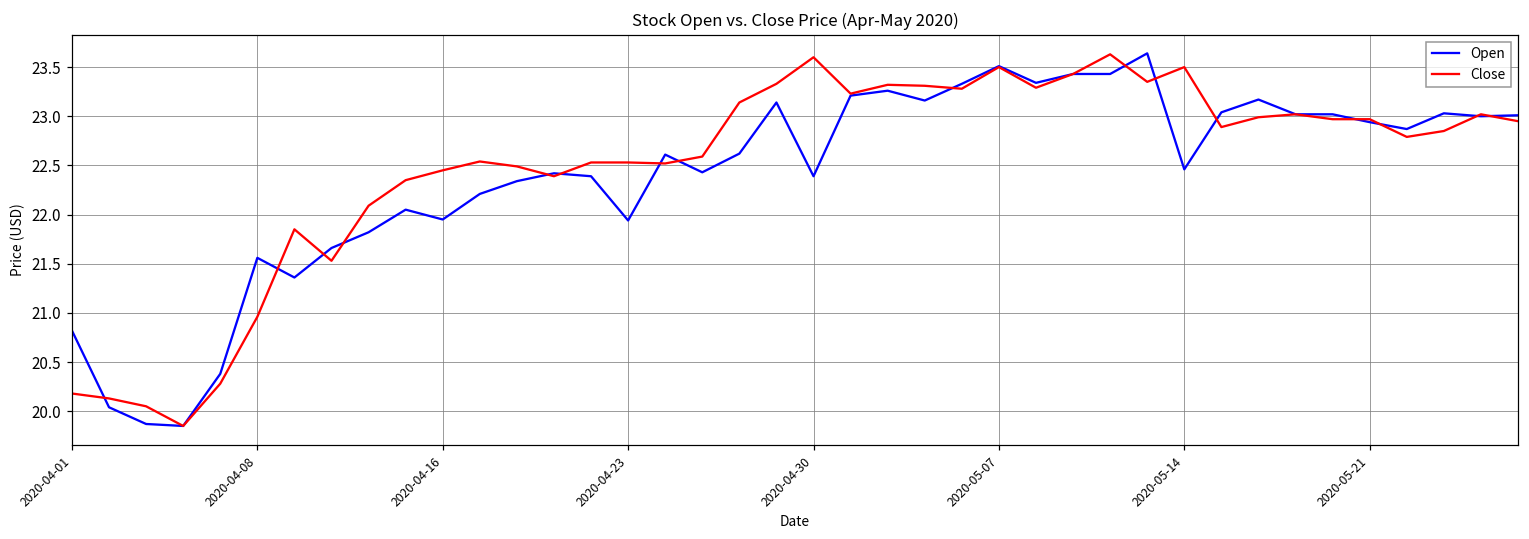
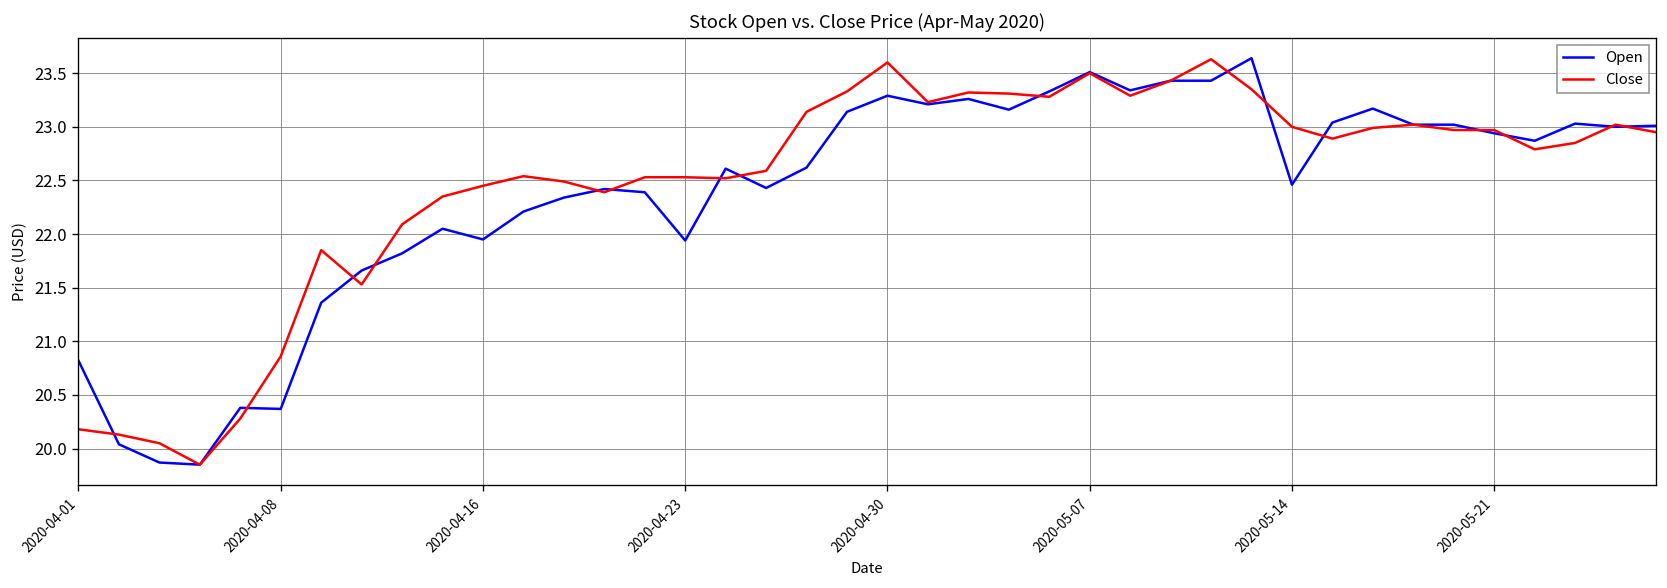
  {
    "Open": {
      "2020-04-01": 20.8,
-     "2020-04-08": 21.6,
+     "2020-04-08": 20.4,
      "2020-04-16": 22.0,
      "2020-04-23": 21.9,
-     "2020-04-30": 22.4,
+     "2020-04-30": 23.3,
      "2020-05-14": 22.5,
      "2020-05-21": 22.9
    },
    "Close": {
      "2020-04-01": 20.2,
-     "2020-04-08": 21.0,
+     "2020-04-08": 20.9,
      "2020-04-16": 22.5,
      "2020-04-23": 22.5,
      "2020-04-30": 23.6,
-     "2020-05-14": 23.5,
+     "2020-05-14": 23.0,
      "2020-05-21": 23.0
    }
  }
